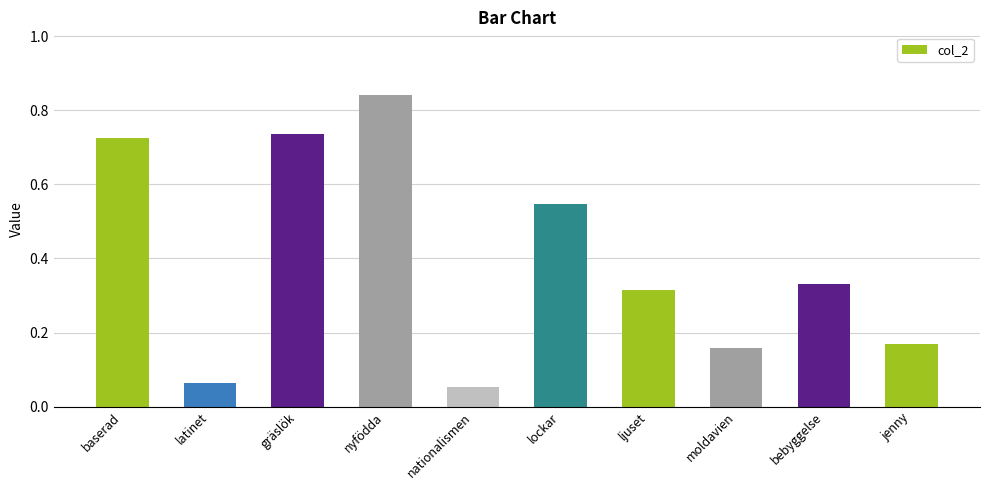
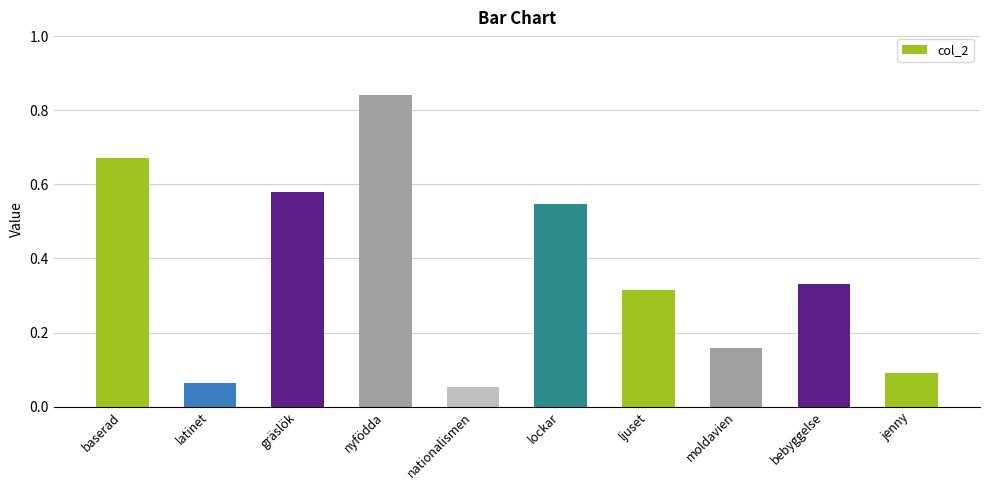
  {
-   "baserad": 0.73,
+   "baserad": 0.67,
    "latinet": 0.06,
-   "gräslök": 0.74,
+   "gräslök": 0.58,
    "nyfödda": 0.84,
    "nationalismen": 0.05,
    "lockar": 0.55,
    "ljuset": 0.31,
    "moldavien": 0.16,
    "bebyggelse": 0.33,
-   "jenny": 0.17
+   "jenny": 0.09
  }
